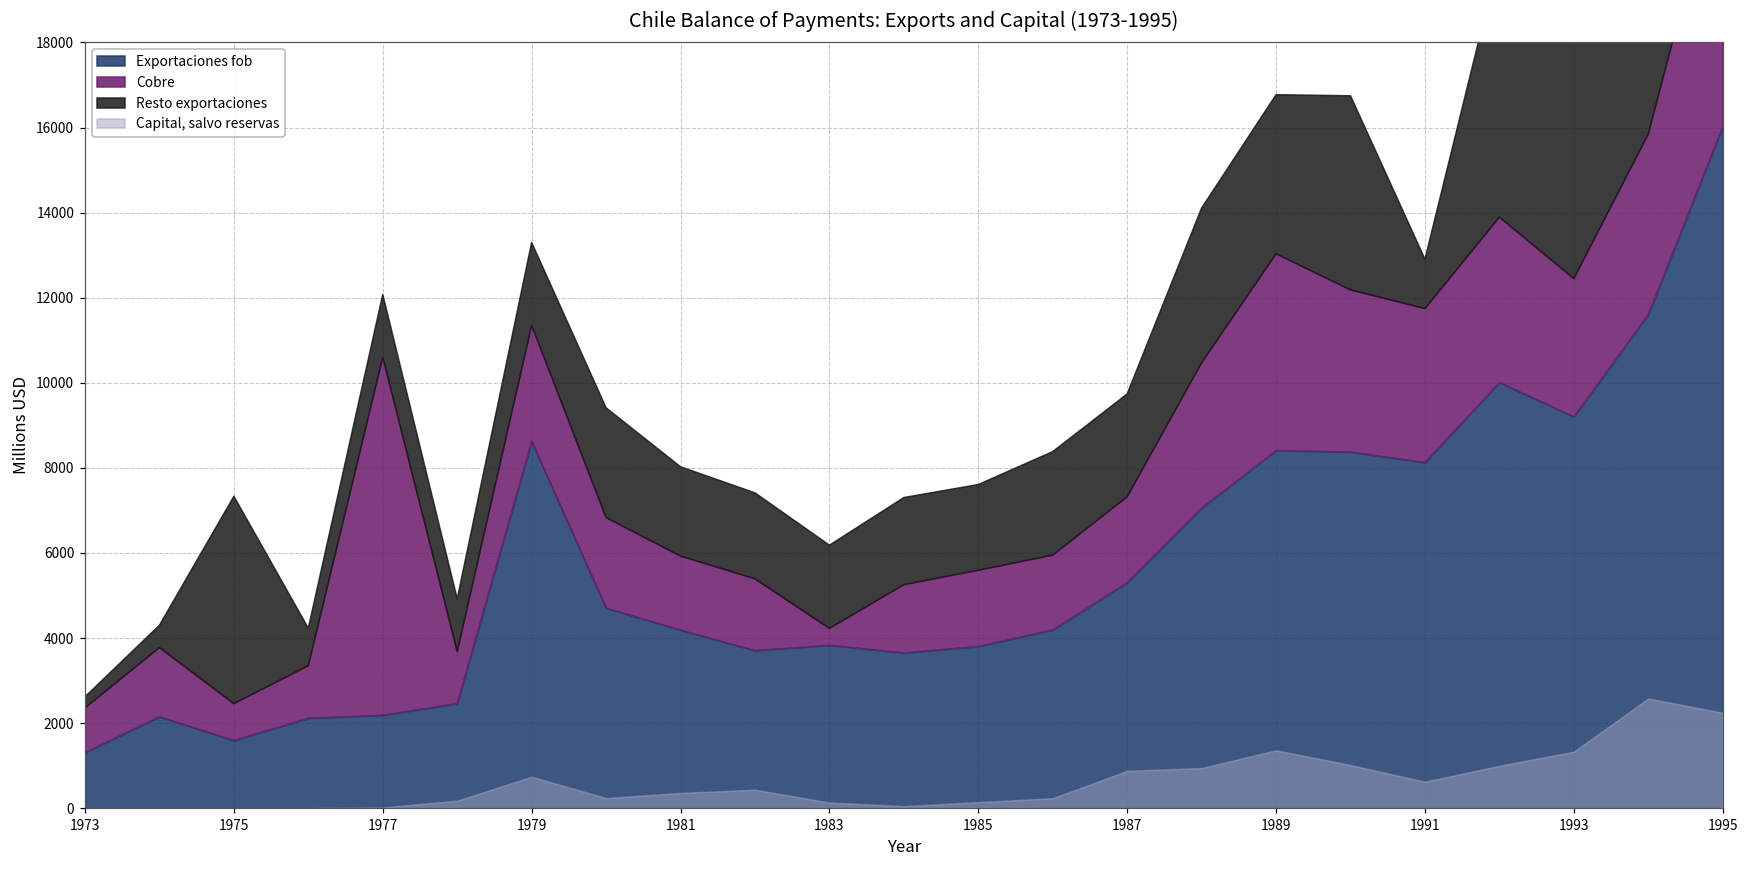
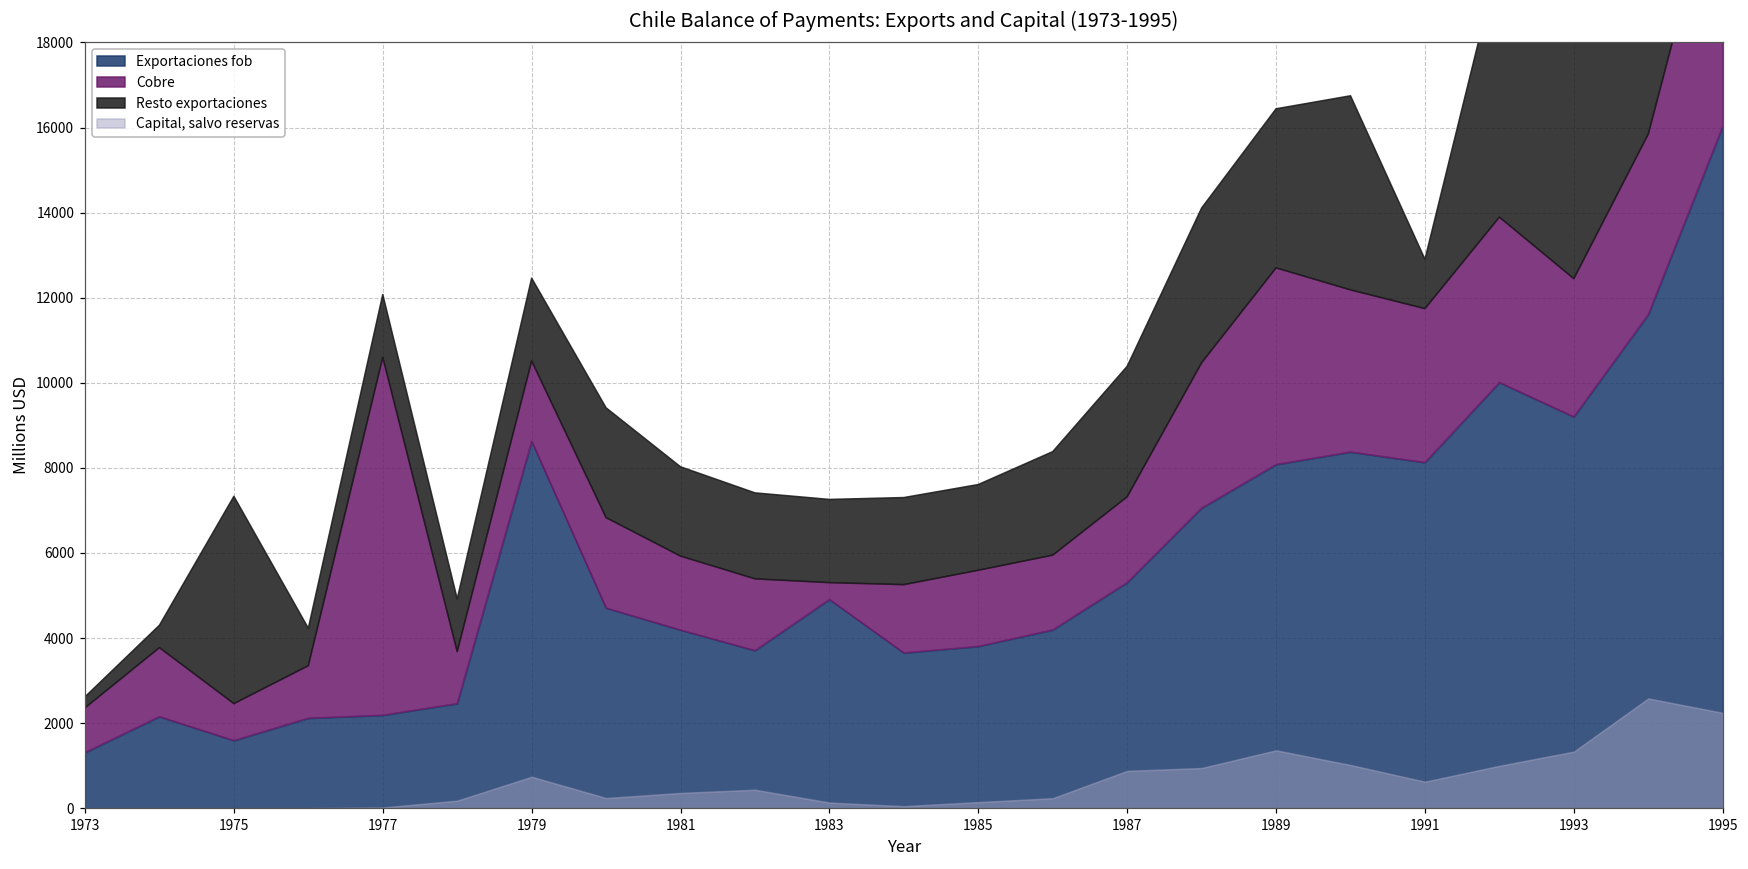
  {
    "Exportaciones fob": {
      "1973": 1300,
      "1975": 1600,
      "1977": 2200,
      "1979": 8600,
      "1981": 4200,
-     "1983": 3800,
+     "1983": 4900,
      "1985": 3800,
      "1987": 5300,
-     "1989": 8400,
+     "1989": 8100,
      "1991": 8100,
      "1993": 9200,
      "1995": 16000
    },
    "Cobre": {
      "1973": 1000,
      "1975": 900,
      "1977": 8400,
-     "1979": 2700,
+     "1979": 1900,
      "1981": 1700,
      "1983": 400,
      "1985": 1800,
      "1987": 2000,
      "1989": 4600,
      "1991": 3600,
      "1993": 3200
    },
    "Resto exportaciones": {
      "1973": 300,
      "1975": 4900,
      "1977": 1500,
      "1979": 1900,
      "1981": 2100,
      "1983": 2000,
      "1985": 2000,
-     "1987": 2400,
+     "1987": 3100,
      "1989": 3700,
      "1991": 1200
    },
    "Capital, salvo reservas": {
      "1979": 700,
      "1981": 400,
      "1983": 100,
      "1985": 100,
      "1987": 900,
      "1989": 1400,
      "1991": 600,
      "1993": 1300,
      "1995": 2200
    }
  }
